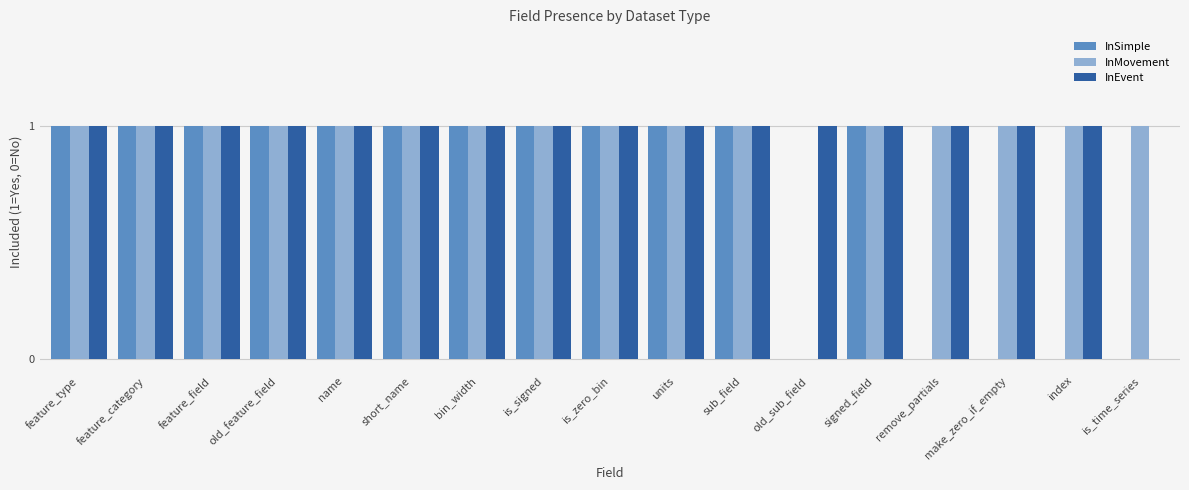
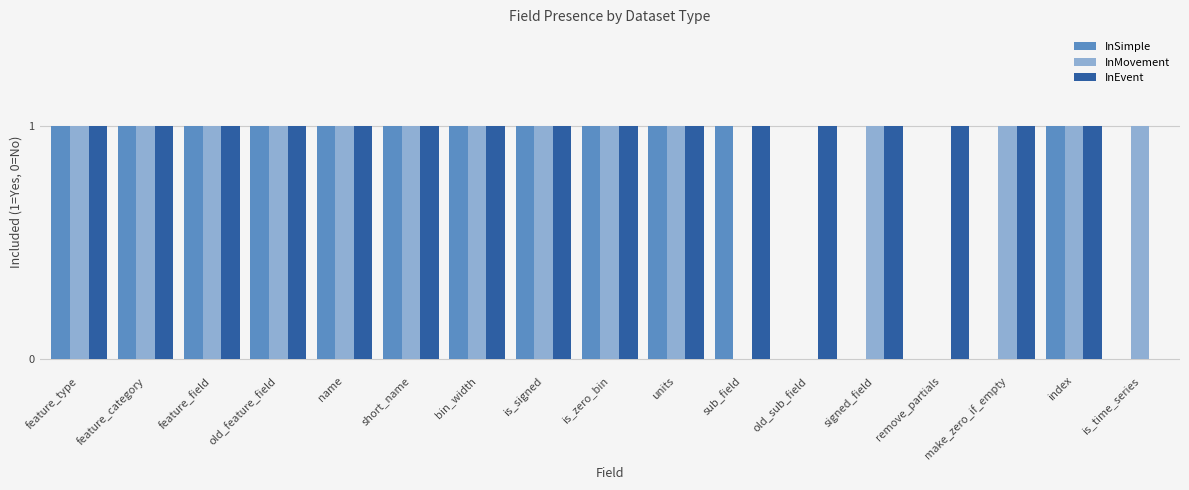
  {
    "InSimple": {
      "feature_type": 1,
      "feature_category": 1,
      "feature_field": 1,
      "old_feature_field": 1,
      "name": 1,
      "short_name": 1,
      "bin_width": 1,
      "is_signed": 1,
      "is_zero_bin": 1,
      "units": 1,
      "sub_field": 1,
      "old_sub_field": 0,
-     "signed_field": 1,
+     "signed_field": 0,
      "remove_partials": 0,
      "make_zero_if_empty": 0,
-     "index": 0,
+     "index": 1,
      "is_time_series": 0
    },
    "InMovement": {
      "feature_type": 1,
      "feature_category": 1,
      "feature_field": 1,
      "old_feature_field": 1,
      "name": 1,
      "short_name": 1,
      "bin_width": 1,
      "is_signed": 1,
      "is_zero_bin": 1,
      "units": 1,
-     "sub_field": 1,
+     "sub_field": 0,
      "old_sub_field": 0,
      "signed_field": 1,
-     "remove_partials": 1,
+     "remove_partials": 0,
      "make_zero_if_empty": 1,
      "index": 1,
      "is_time_series": 1
    },
    "InEvent": {
      "feature_type": 1,
      "feature_category": 1,
      "feature_field": 1,
      "old_feature_field": 1,
      "name": 1,
      "short_name": 1,
      "bin_width": 1,
      "is_signed": 1,
      "is_zero_bin": 1,
      "units": 1,
      "sub_field": 1,
      "old_sub_field": 1,
      "signed_field": 1,
      "remove_partials": 1,
      "make_zero_if_empty": 1,
      "index": 1,
      "is_time_series": 0
    }
  }
